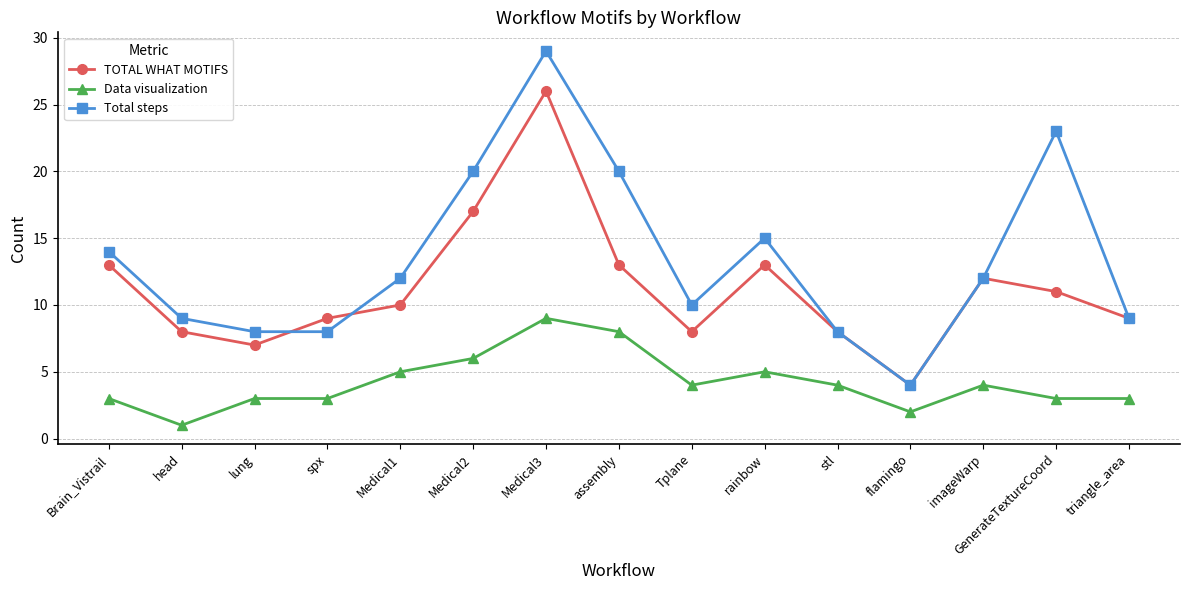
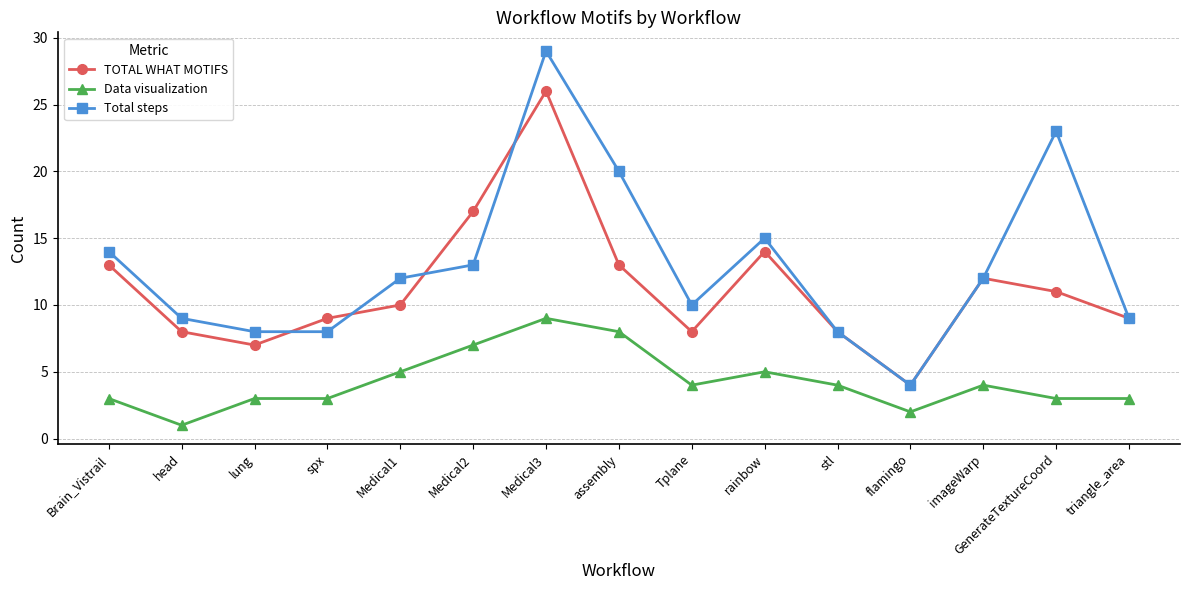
  {
    "TOTAL WHAT MOTIFS": {
      "Brain_Vistrail": 13,
      "head": 8,
      "lung": 7,
      "spx": 9,
      "Medical1": 10,
      "Medical2": 17,
      "Medical3": 26,
      "assembly": 13,
      "Tplane": 8,
-     "rainbow": 13,
+     "rainbow": 14,
      "GenerateTextureCoord": 11
    },
    "Data visualization": {
      "Brain_Vistrail": 3,
      "head": 1,
      "lung": 3,
      "spx": 3,
      "Medical1": 5,
-     "Medical2": 6,
+     "Medical2": 7,
      "Medical3": 9,
      "assembly": 8,
      "Tplane": 4,
      "rainbow": 5,
      "stl": 4,
      "flamingo": 2,
      "imageWarp": 4,
      "GenerateTextureCoord": 3,
      "triangle_area": 3
    },
    "Total steps": {
      "Brain_Vistrail": 14,
      "head": 9,
      "lung": 8,
      "spx": 8,
      "Medical1": 12,
-     "Medical2": 20,
+     "Medical2": 13,
      "Medical3": 29,
      "assembly": 20,
      "Tplane": 10,
      "rainbow": 15,
      "GenerateTextureCoord": 23
    }
  }
